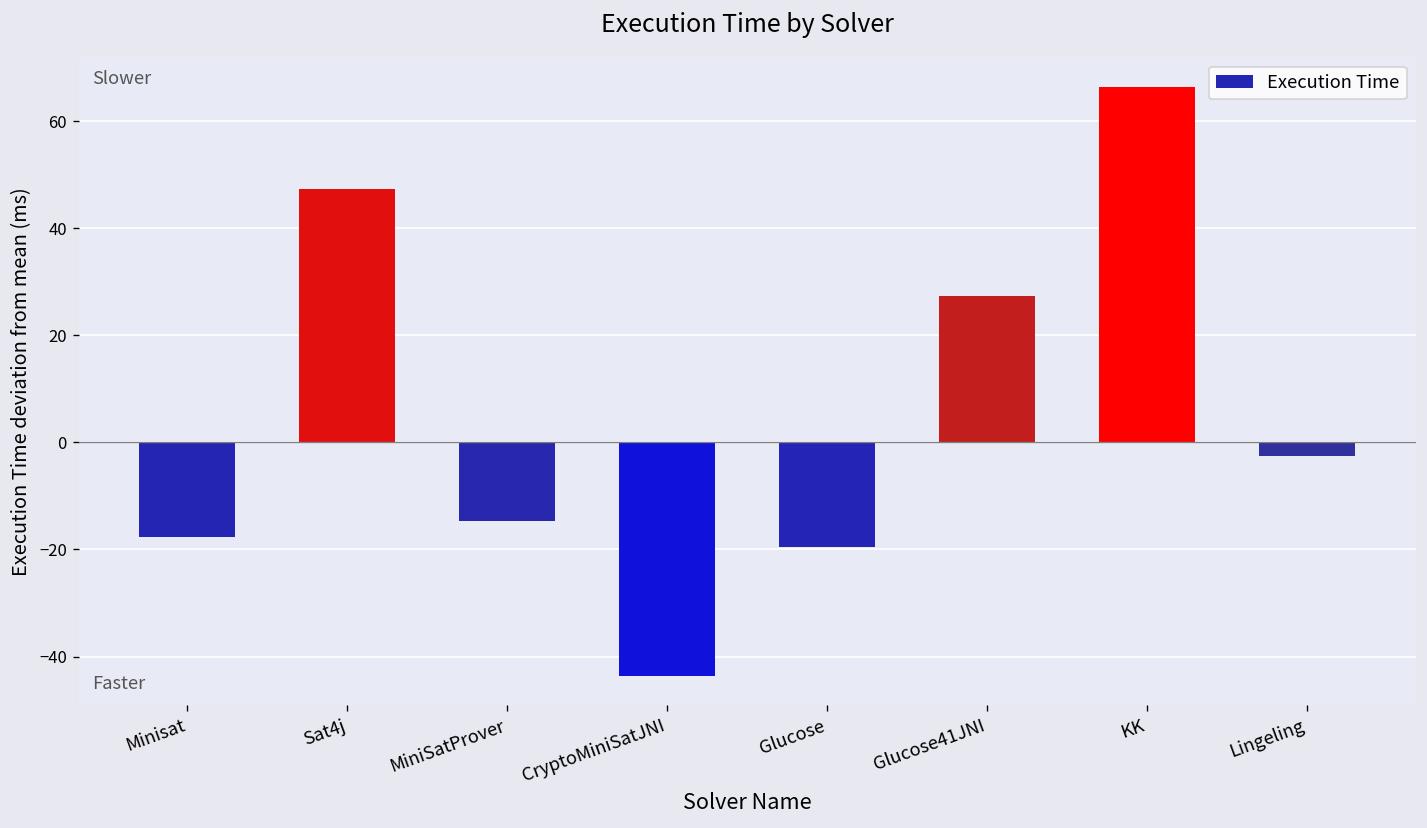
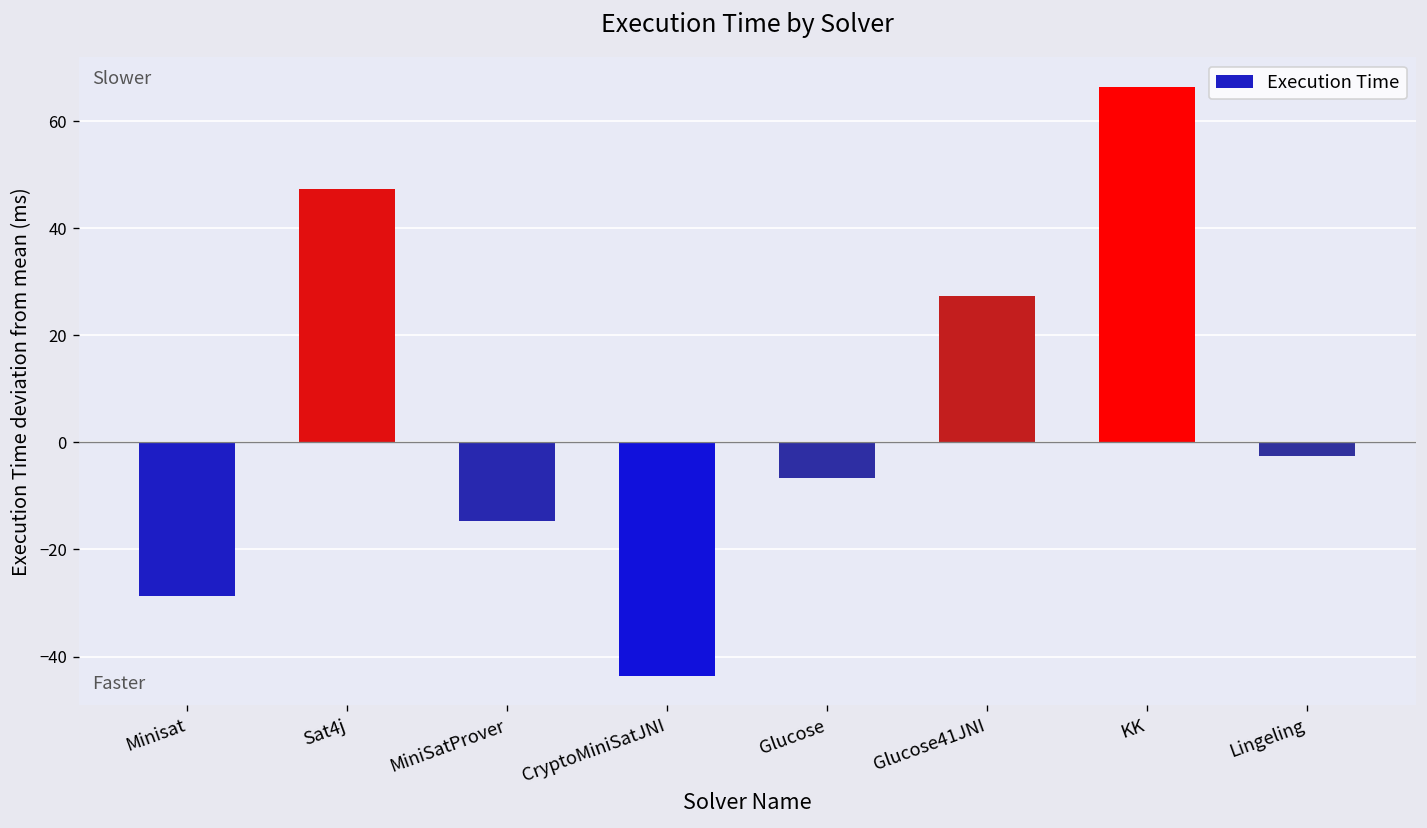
  {
-   "Minisat": -18,
+   "Minisat": -29,
    "Sat4j": 47,
    "MiniSatProver": -15,
    "CryptoMiniSatJNI": -44,
-   "Glucose": -20,
+   "Glucose": -7,
    "Glucose41JNI": 27,
    "KK": 66,
    "Lingeling": -3
  }
